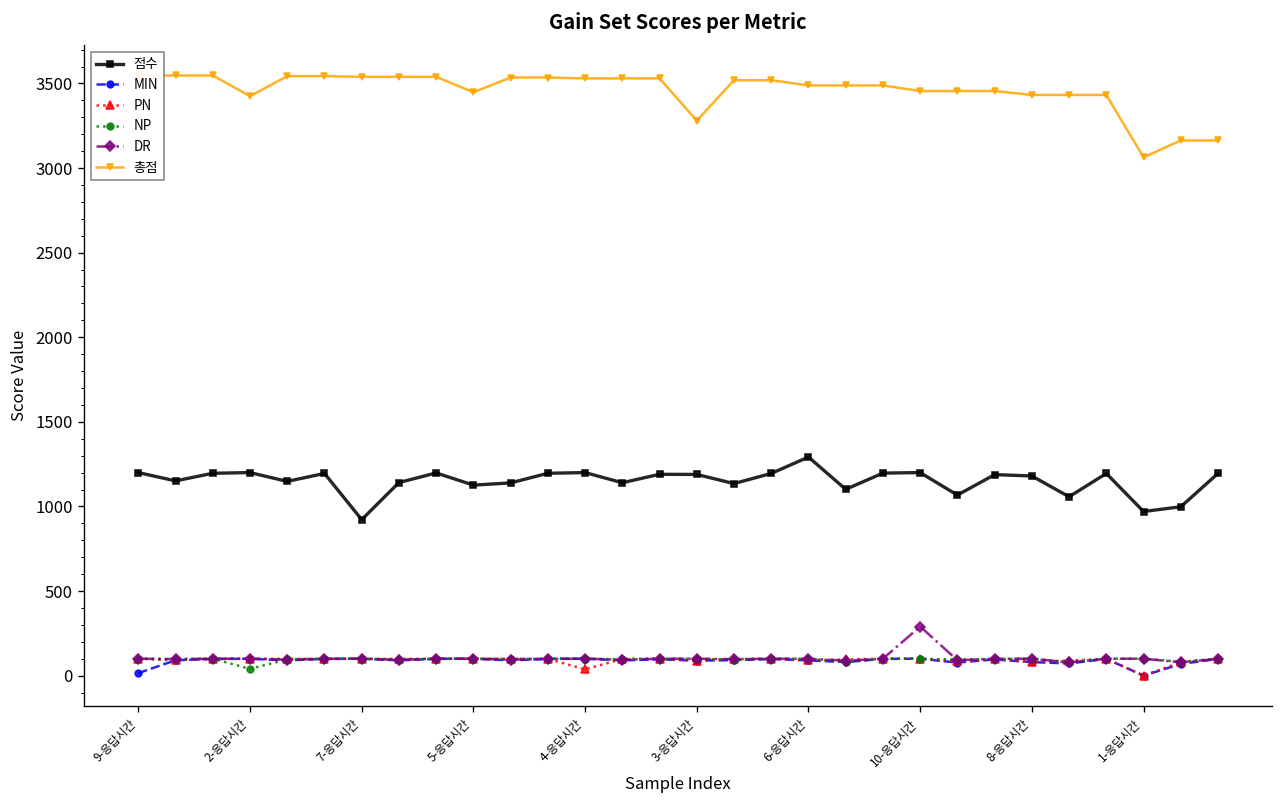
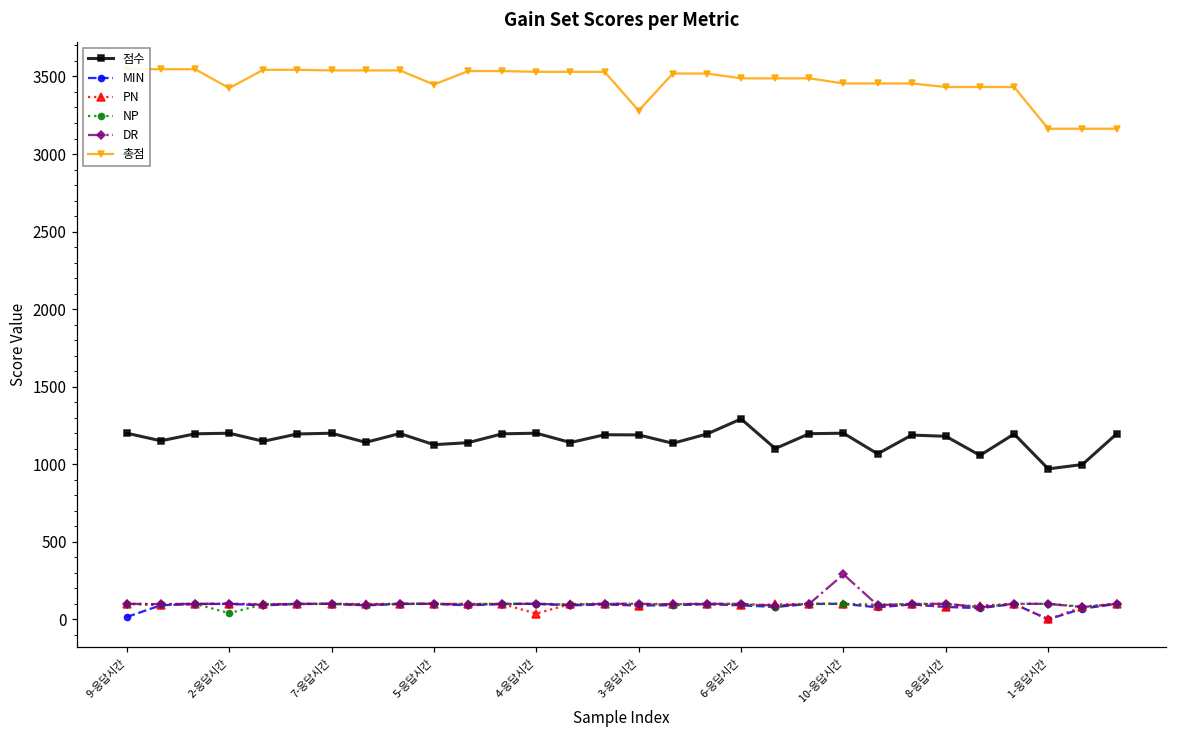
  {
    "점수": {
      "9-응답시간": 1200,
      "2-응답시간": 1200,
-     "7-응답시간": 920,
+     "7-응답시간": 1200,
      "5-응답시간": 1130,
      "4-응답시간": 1200,
      "3-응답시간": 1190,
      "6-응답시간": 1290,
      "10-응답시간": 1200,
      "8-응답시간": 1180,
      "1-응답시간": 970
    },
    "MIN": {
      "9-응답시간": 20
    },
    "PN": {
      "4-응답시간": 40
    },
    "NP": {
      "2-응답시간": 40
    },
    "DR": {
      "10-응답시간": 290
    },
    "총점": {
      "2-응답시간": 3430,
      "7-응답시간": 3540,
      "5-응답시간": 3450,
      "4-응답시간": 3530,
      "3-응답시간": 3280,
      "6-응답시간": 3490,
      "10-응답시간": 3460,
      "8-응답시간": 3430,
-     "1-응답시간": 3060
+     "1-응답시간": 3160
    }
  }
